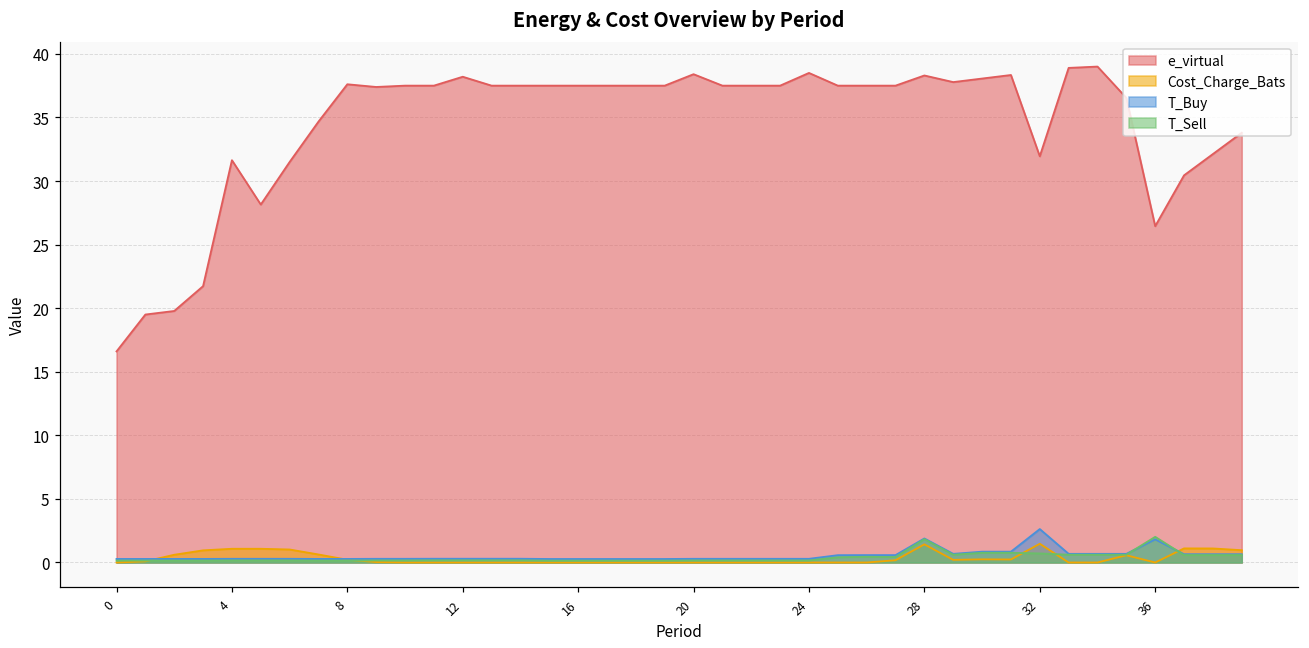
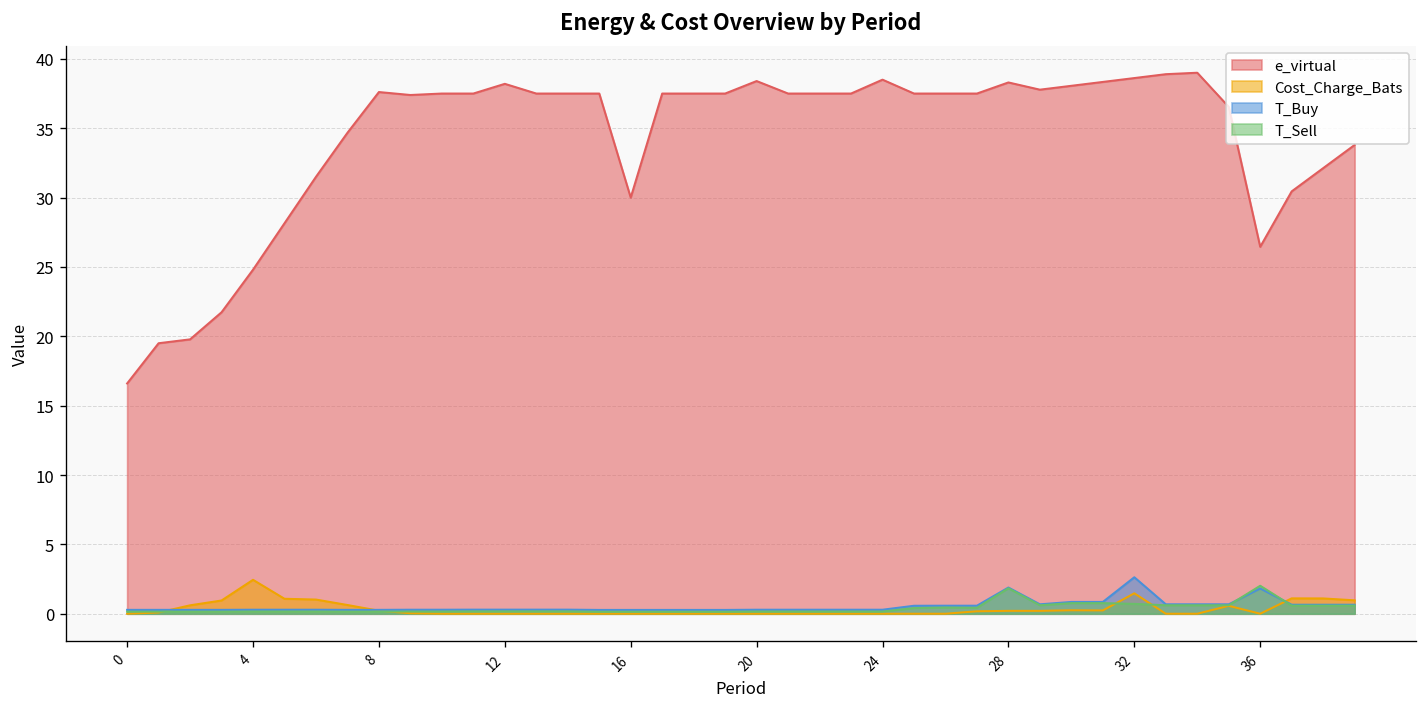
  {
    "e_virtual": {
      "0": 16.6,
-     "4": 31.6,
+     "4": 24.8,
      "8": 37.6,
      "12": 38.2,
-     "16": 37.5,
+     "16": 30.0,
      "20": 38.4,
      "24": 38.5,
      "28": 38.3,
-     "32": 31.9,
+     "32": 38.6,
      "36": 26.5
    },
    "Cost_Charge_Bats": {
-     "4": 1.1,
-     "28": 1.4,
+     "4": 2.4,
+     "28": 0.2,
      "32": 1.5,
      "36": 0.0
    },
    "T_Buy": {
      "32": 2.6
    },
    "T_Sell": {
      "32": 0.7
    }
  }
